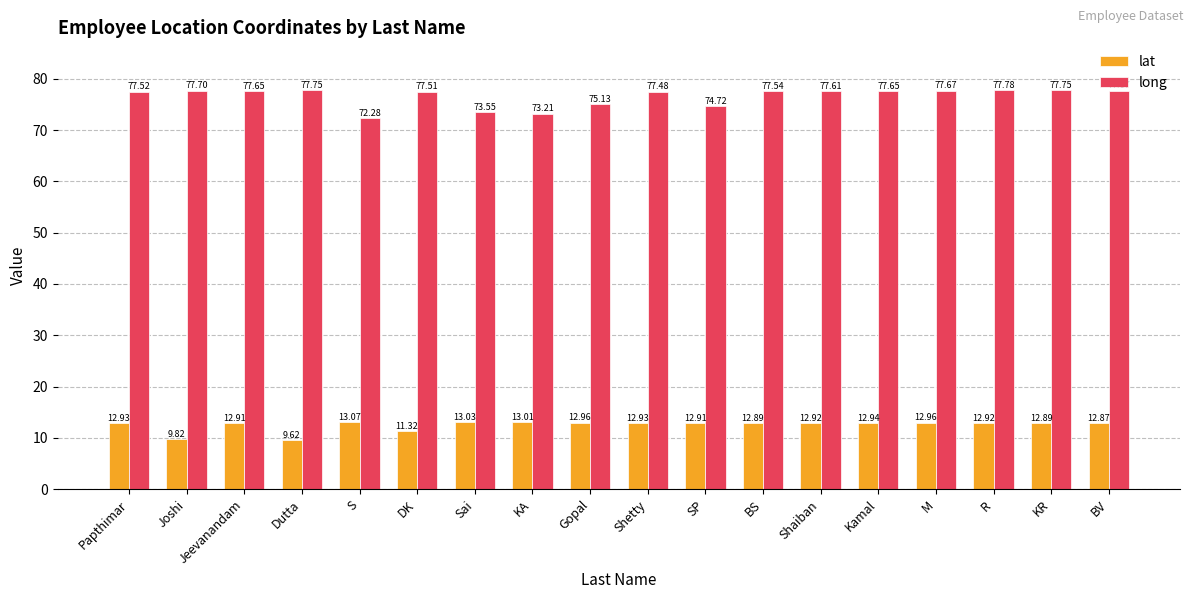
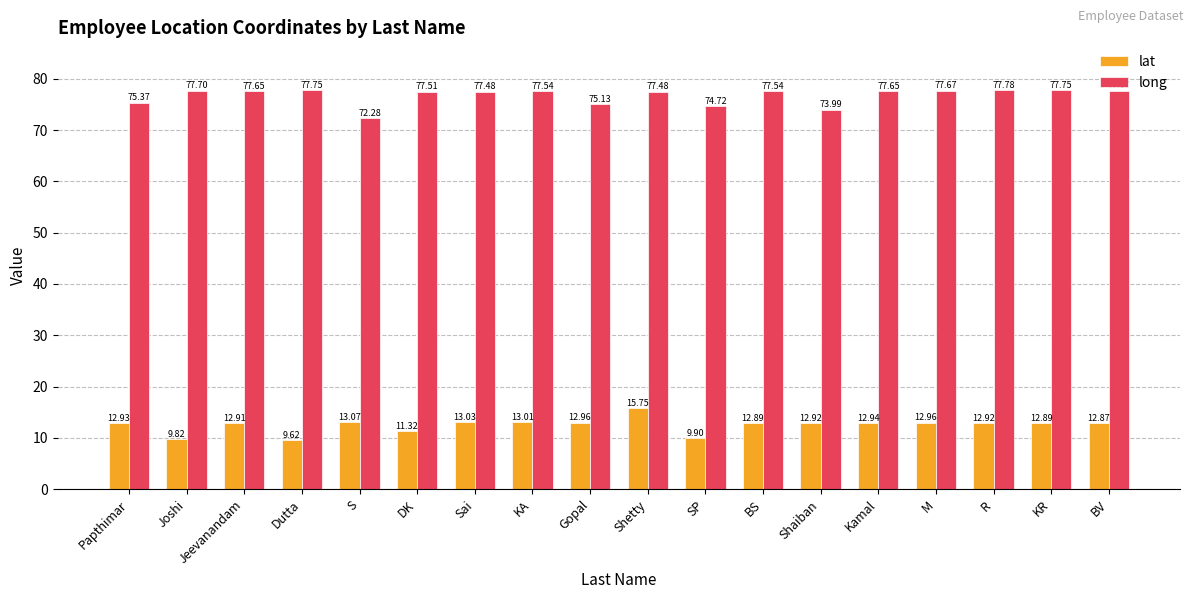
  {
    "lat": {
      "Papthimar": 12.93,
      "Joshi": 9.82,
      "Jeevanandam": 12.91,
      "Dutta": 9.62,
      "S": 13.07,
      "DK": 11.32,
      "Sai": 13.03,
      "KA": 13.01,
      "Gopal": 12.96,
-     "Shetty": 12.93,
-     "SP": 12.91,
+     "Shetty": 15.75,
+     "SP": 9.90,
      "BS": 12.89,
      "Shaiban": 12.92,
      "Kamal": 12.94,
      "M": 12.96,
      "R": 12.92,
      "KR": 12.89,
      "BV": 12.87
    },
    "long": {
-     "Papthimar": 77.52,
+     "Papthimar": 75.37,
      "Joshi": 77.70,
      "Jeevanandam": 77.65,
      "Dutta": 77.75,
      "S": 72.28,
      "DK": 77.51,
-     "Sai": 73.55,
-     "KA": 73.21,
+     "Sai": 77.48,
+     "KA": 77.54,
      "Gopal": 75.13,
      "Shetty": 77.48,
      "SP": 74.72,
      "BS": 77.54,
-     "Shaiban": 77.61,
+     "Shaiban": 73.99,
      "Kamal": 77.65,
      "M": 77.67,
      "R": 77.78,
      "KR": 77.75,
      "BV": 77.67
    }
  }
